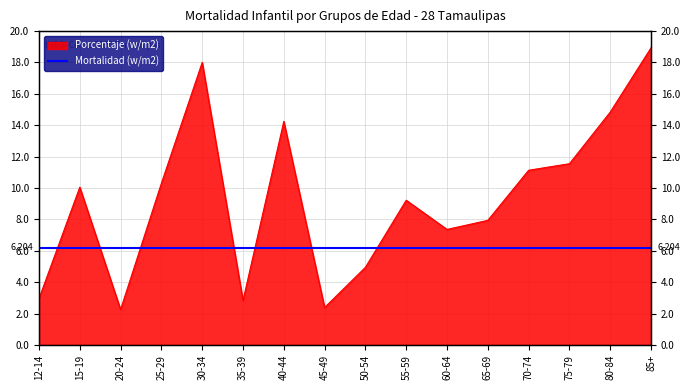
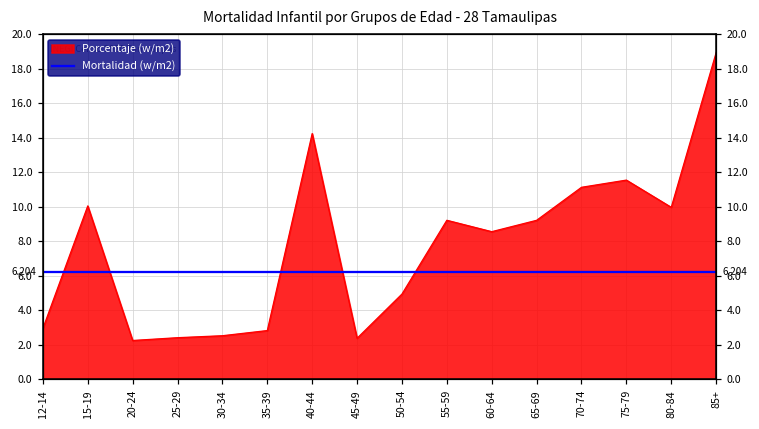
  {
    "Porcentaje (w/m2)": {
      "12-14": 3.0,
      "15-19": 10.1,
      "20-24": 2.3,
-     "25-29": 10.3,
-     "30-34": 18.0,
+     "25-29": 2.4,
+     "30-34": 2.5,
      "35-39": 2.8,
      "40-44": 14.2,
      "45-49": 2.4,
      "50-54": 4.9,
      "55-59": 9.2,
-     "60-64": 7.4,
-     "65-69": 7.9,
+     "60-64": 8.6,
+     "65-69": 9.2,
      "70-74": 11.1,
      "75-79": 11.5,
-     "80-84": 14.8,
+     "80-84": 10.0,
      "85+": 18.9
    },
    "Mortalidad (w/m2)": {
      "12-14": 6.204,
      "85+": 6.204
    }
  }
